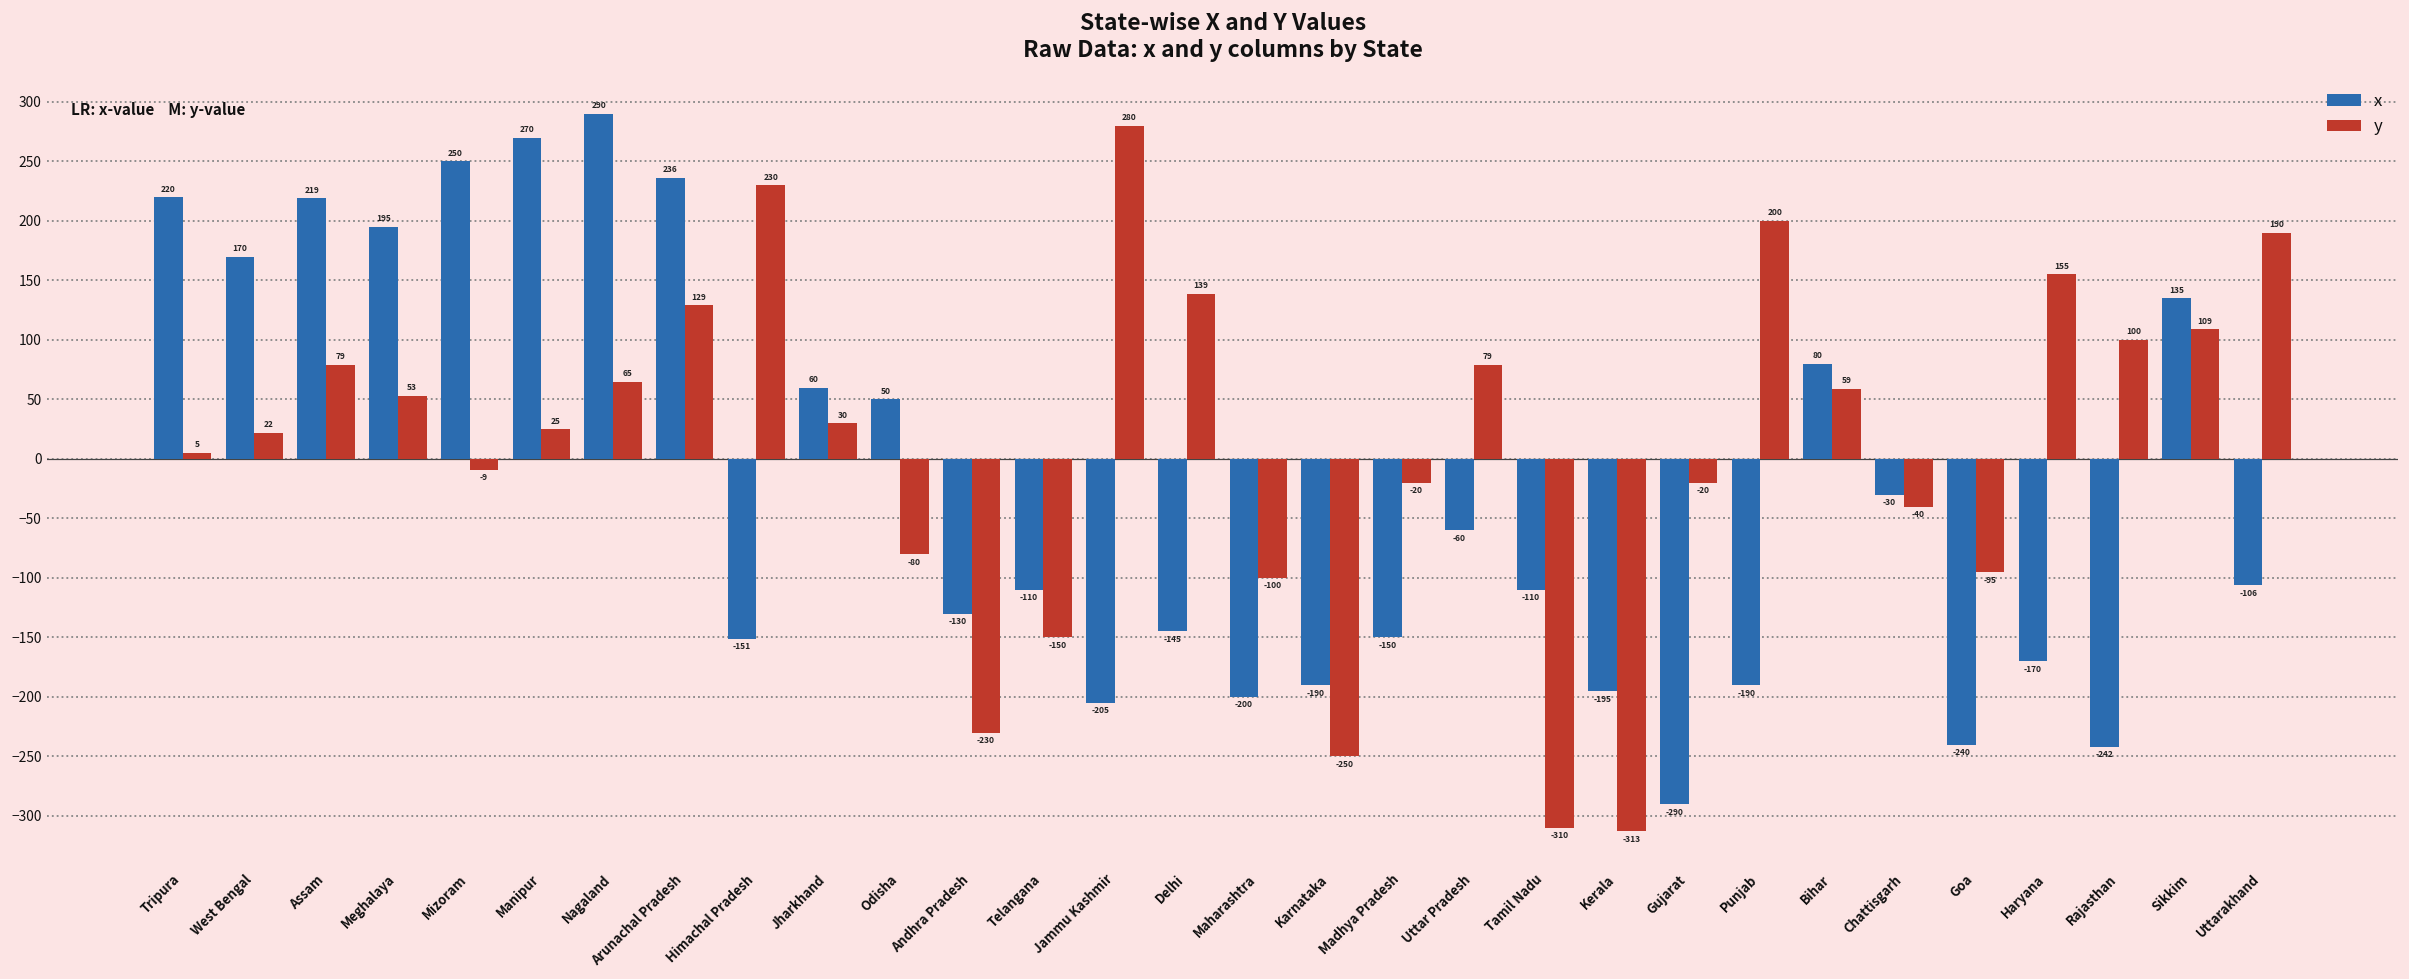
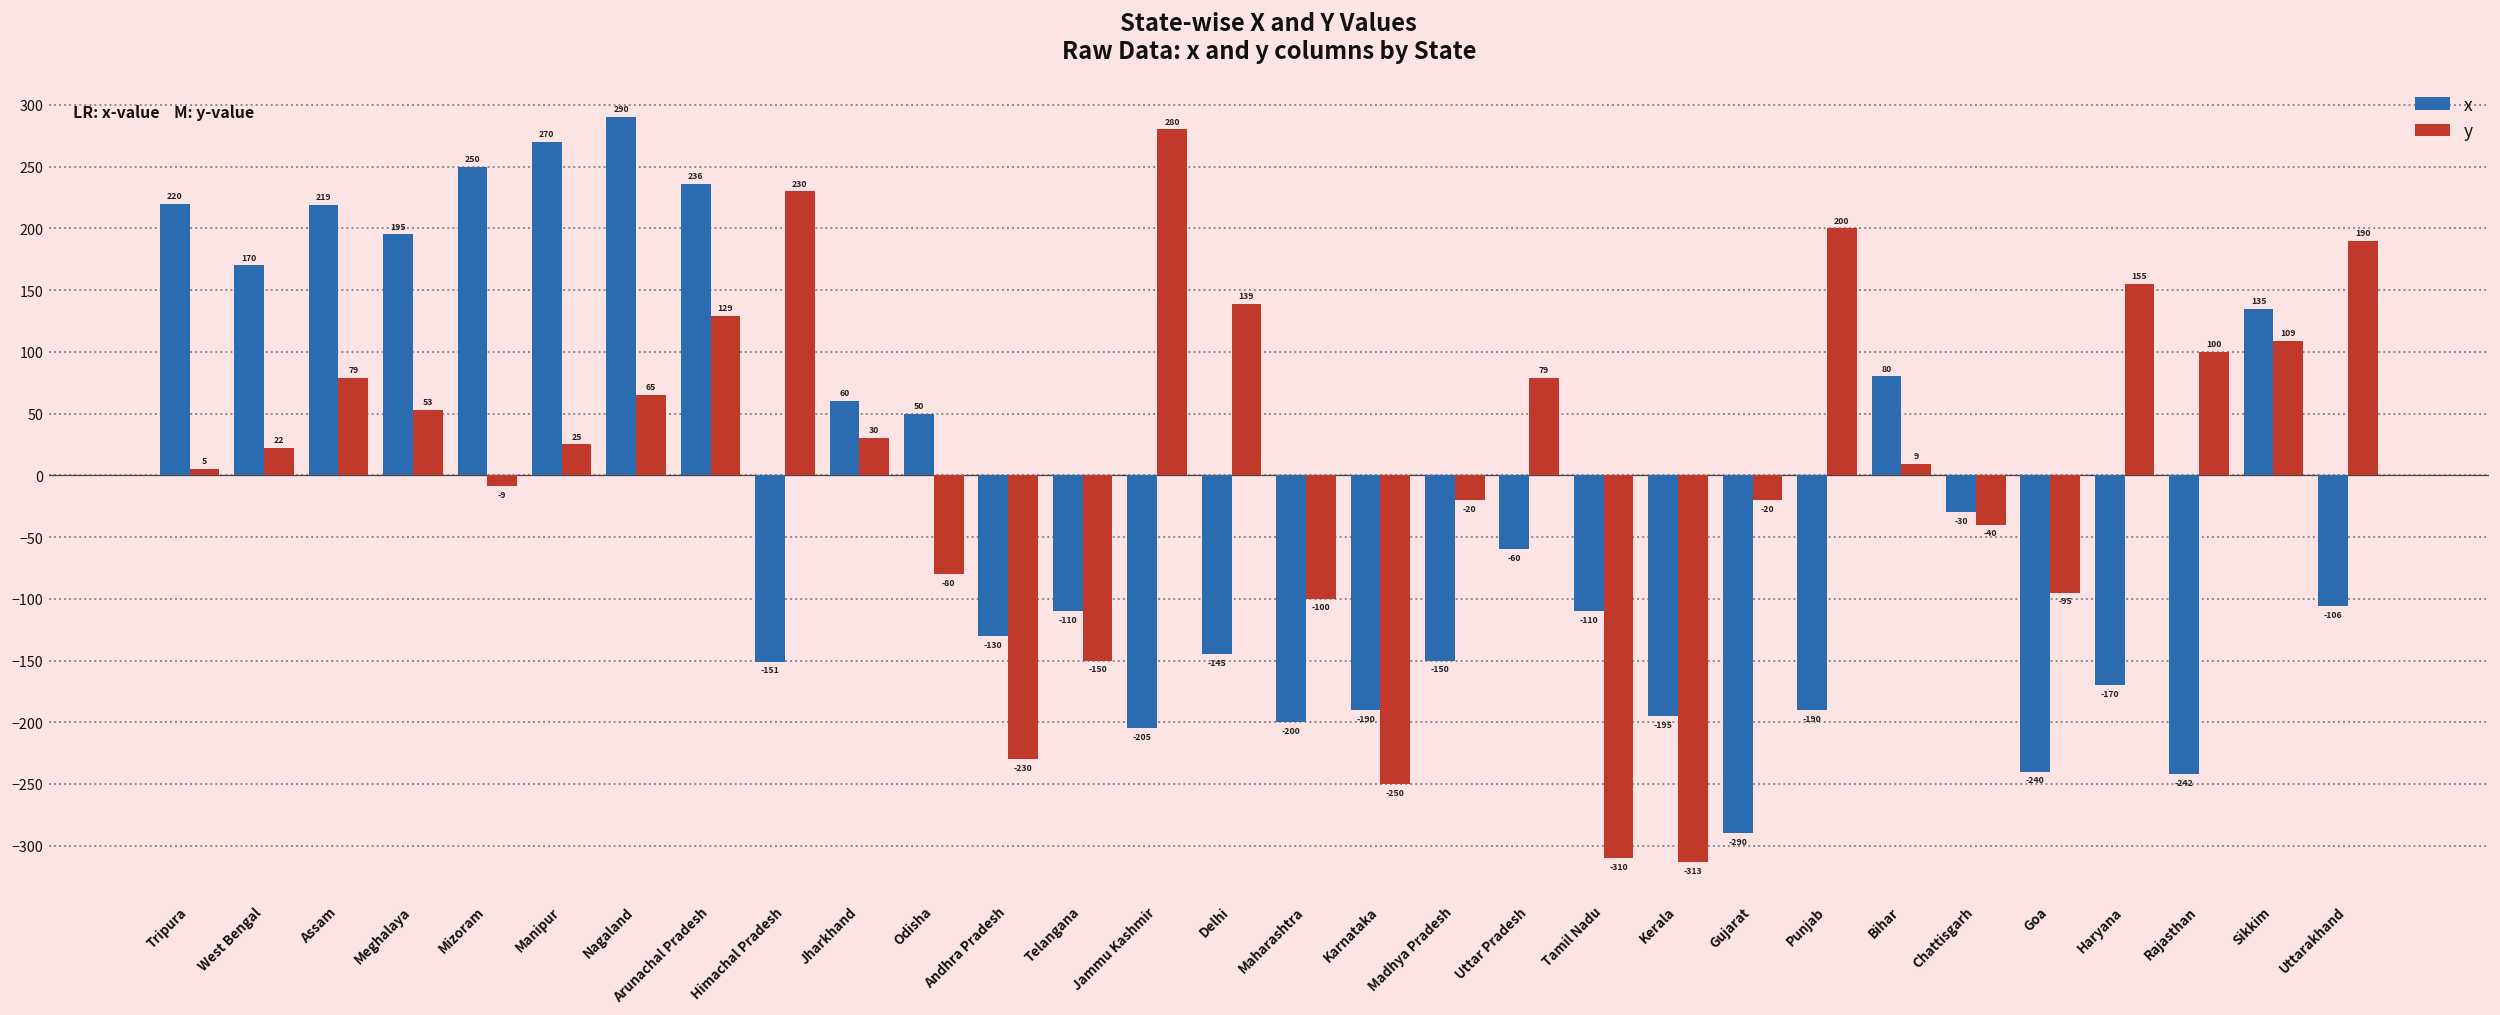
  {
    "x": {
      "Tripura": 220,
      "West Bengal": 170,
      "Assam": 219,
      "Meghalaya": 195,
      "Mizoram": 250,
      "Manipur": 270,
      "Nagaland": 290,
      "Arunachal Pradesh": 236,
      "Himachal Pradesh": -151,
      "Jharkhand": 60,
      "Odisha": 50,
      "Andhra Pradesh": -130,
      "Telangana": -110,
      "Jammu Kashmir": -205,
      "Delhi": -145,
      "Maharashtra": -200,
      "Karnataka": -190,
      "Madhya Pradesh": -150,
      "Uttar Pradesh": -60,
      "Tamil Nadu": -110,
      "Kerala": -195,
      "Gujarat": -290,
      "Punjab": -190,
      "Bihar": 80,
      "Chattisgarh": -30,
      "Goa": -240,
      "Haryana": -170,
      "Rajasthan": -242,
      "Sikkim": 135,
      "Uttarakhand": -106
    },
    "y": {
      "Tripura": 5,
      "West Bengal": 22,
      "Assam": 79,
      "Meghalaya": 53,
      "Mizoram": -9,
      "Manipur": 25,
      "Nagaland": 65,
      "Arunachal Pradesh": 129,
      "Himachal Pradesh": 230,
      "Jharkhand": 30,
      "Odisha": -80,
      "Andhra Pradesh": -230,
      "Telangana": -150,
      "Jammu Kashmir": 280,
      "Delhi": 139,
      "Maharashtra": -100,
      "Karnataka": -250,
      "Madhya Pradesh": -20,
      "Uttar Pradesh": 79,
      "Tamil Nadu": -310,
      "Kerala": -313,
      "Gujarat": -20,
      "Punjab": 200,
-     "Bihar": 59,
+     "Bihar": 9,
      "Chattisgarh": -40,
      "Goa": -95,
      "Haryana": 155,
      "Rajasthan": 100,
      "Sikkim": 109,
      "Uttarakhand": 190
    }
  }
